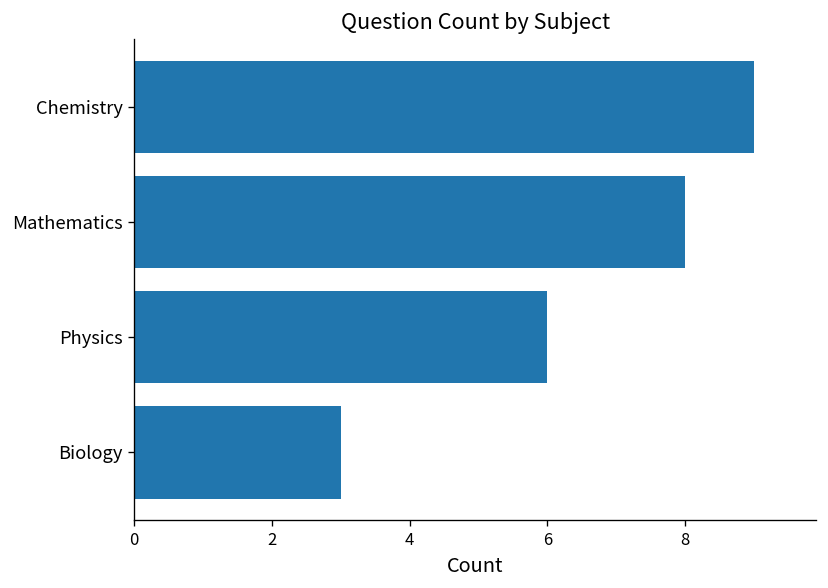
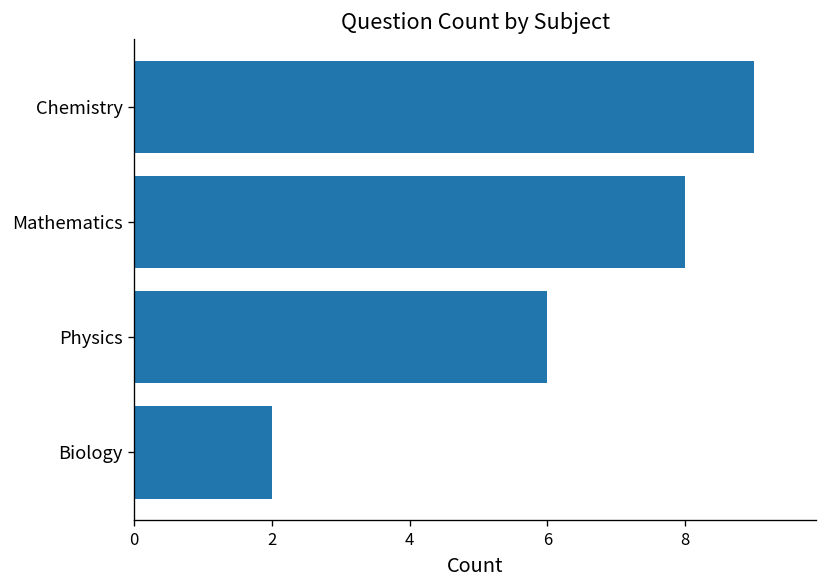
  {
    "Chemistry": 9,
    "Mathematics": 8,
    "Physics": 6,
-   "Biology": 3
+   "Biology": 2
  }
